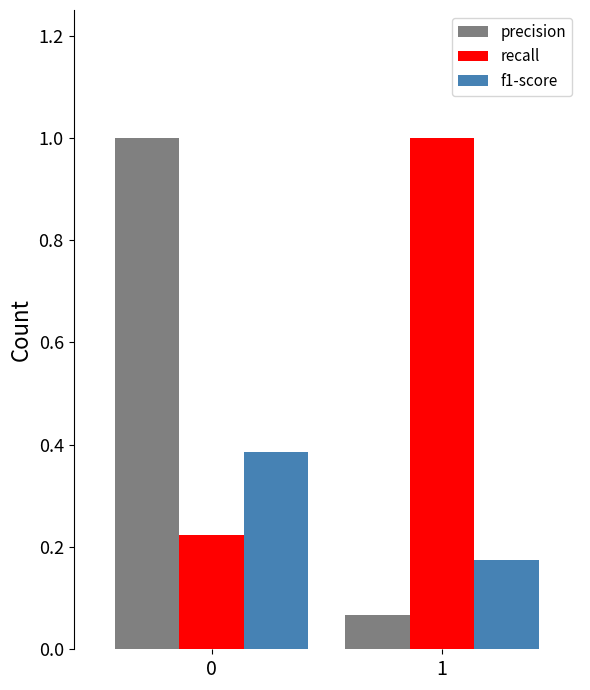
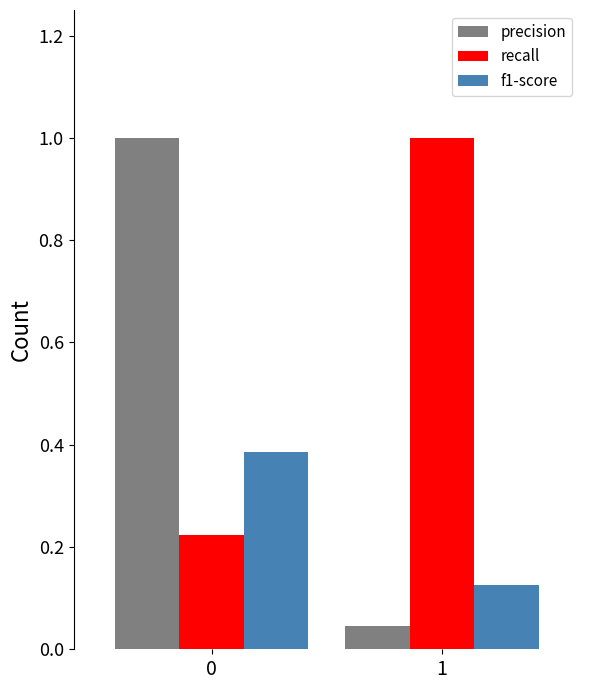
  {
    "precision": {
      "0": 1.00,
-     "1": 0.07
+     "1": 0.05
    },
    "recall": {
      "0": 0.22,
      "1": 1.00
    },
    "f1-score": {
      "0": 0.39,
-     "1": 0.17
+     "1": 0.12
    }
  }
